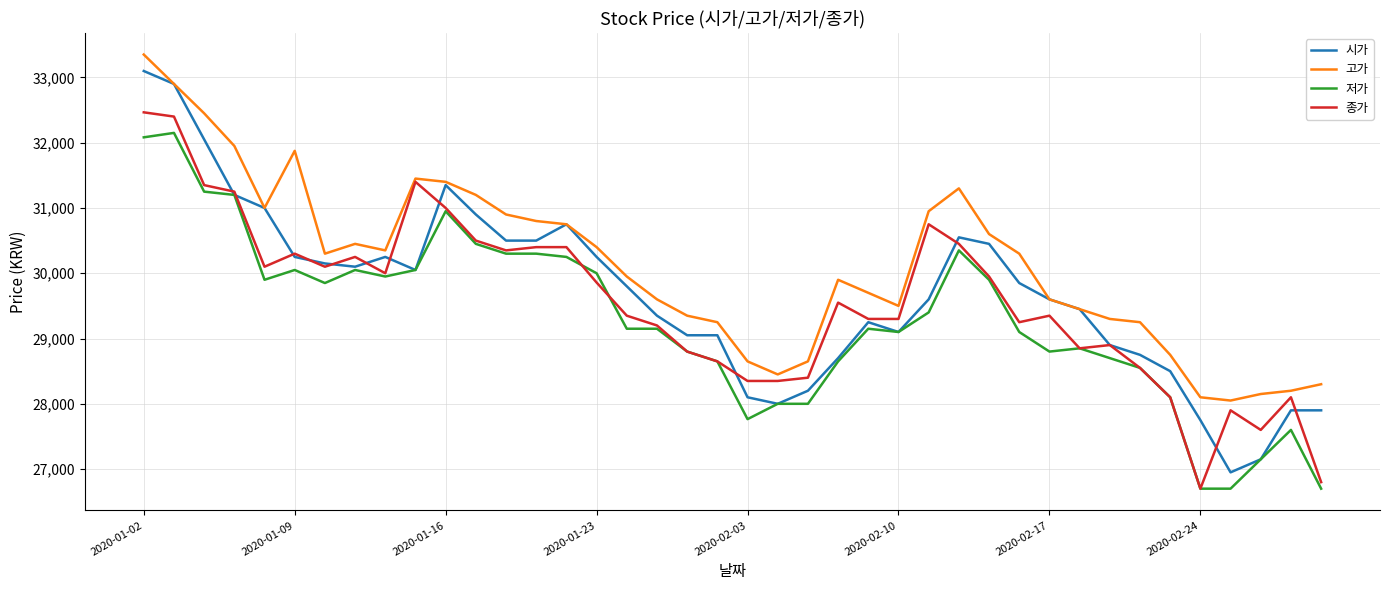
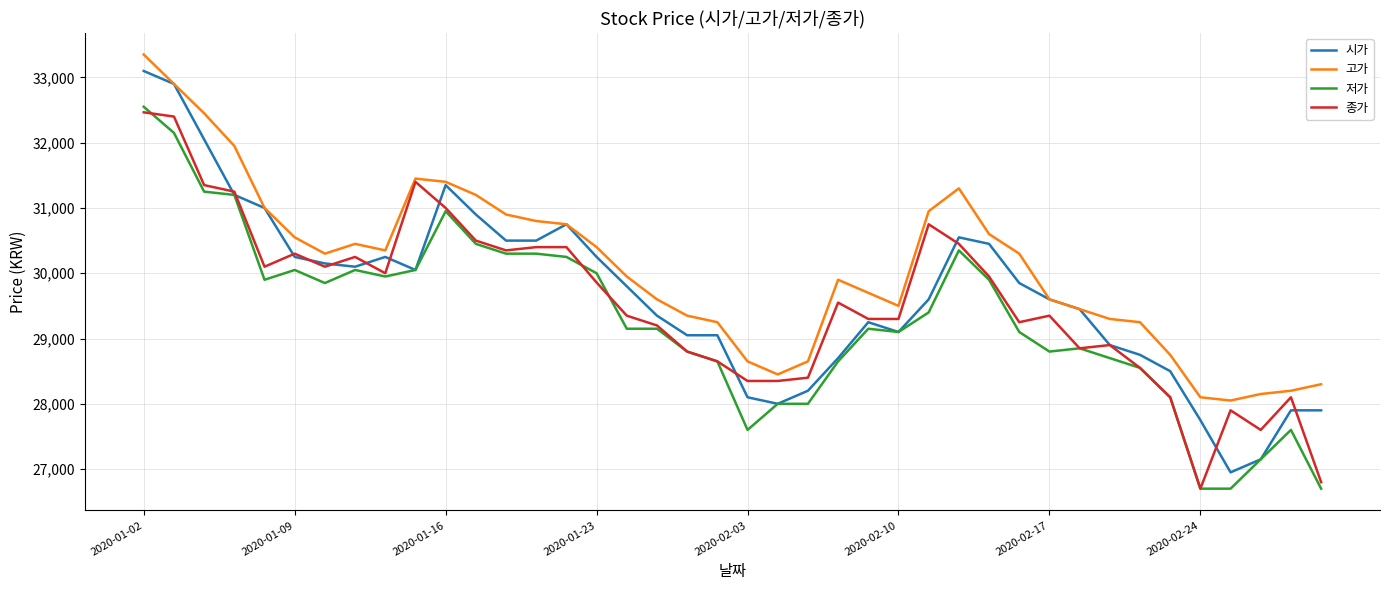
  {
    "시가": {
      "2020-01-02": "33,100",
      "2020-01-09": "30,300",
      "2020-01-16": "31,400",
      "2020-01-23": "30,300",
      "2020-02-03": "28,100",
      "2020-02-24": "27,800"
    },
    "고가": {
      "2020-01-02": "33,400",
-     "2020-01-09": "31,900",
+     "2020-01-09": "30,600",
      "2020-01-16": "31,400",
      "2020-01-23": "30,400",
      "2020-02-03": "28,700",
      "2020-02-10": "29,500",
      "2020-02-24": "28,100"
    },
    "저가": {
-     "2020-01-02": "32,100",
+     "2020-01-02": "32,600",
      "2020-01-09": "30,100",
      "2020-01-16": "31,000",
      "2020-01-23": "30,000",
-     "2020-02-03": "27,800",
+     "2020-02-03": "27,600",
      "2020-02-17": "28,800"
    },
    "종가": {
      "2020-01-02": "32,500",
      "2020-01-09": "30,300",
      "2020-01-16": "31,000",
      "2020-01-23": "29,900",
      "2020-02-03": "28,400",
      "2020-02-10": "29,300",
      "2020-02-17": "29,400"
    }
  }
